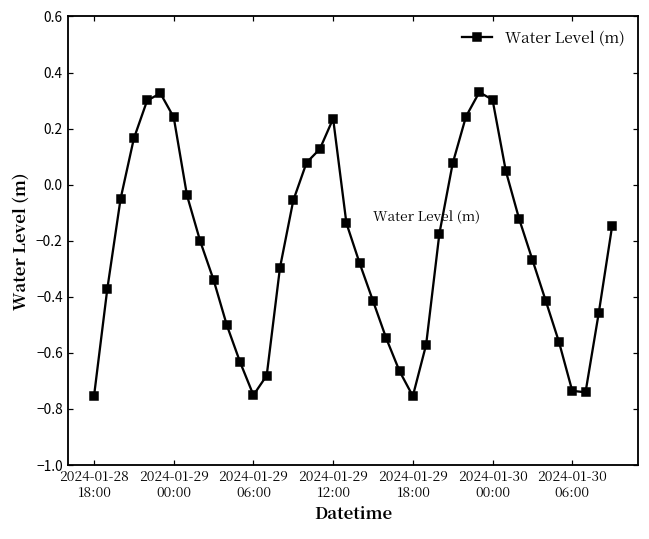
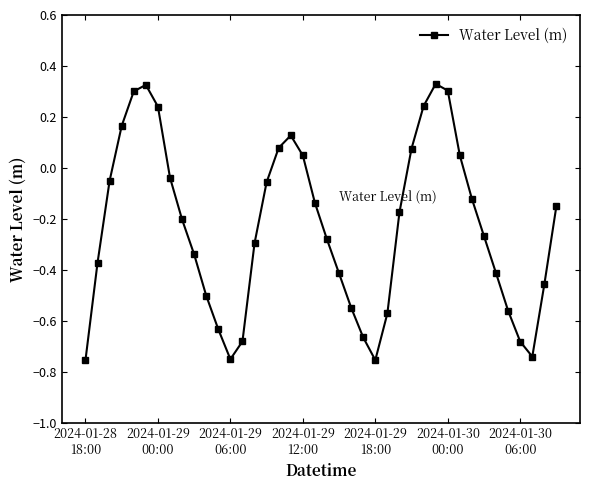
  {
    "2024-01-28 18:00": -0.75,
    "2024-01-29 00:00": 0.24,
    "2024-01-29 06:00": -0.75,
-   "2024-01-29 12:00": 0.24,
+   "2024-01-29 12:00": 0.05,
    "2024-01-29 18:00": -0.75,
    "2024-01-30 00:00": 0.30,
-   "2024-01-30 06:00": -0.74
+   "2024-01-30 06:00": -0.68
  }
